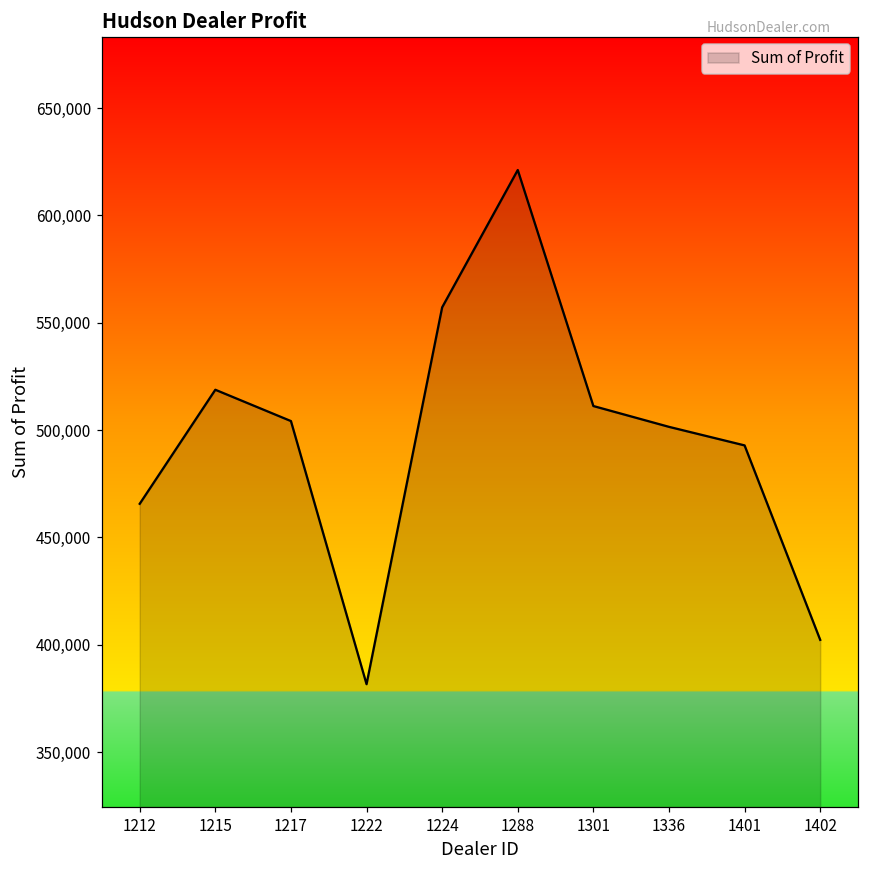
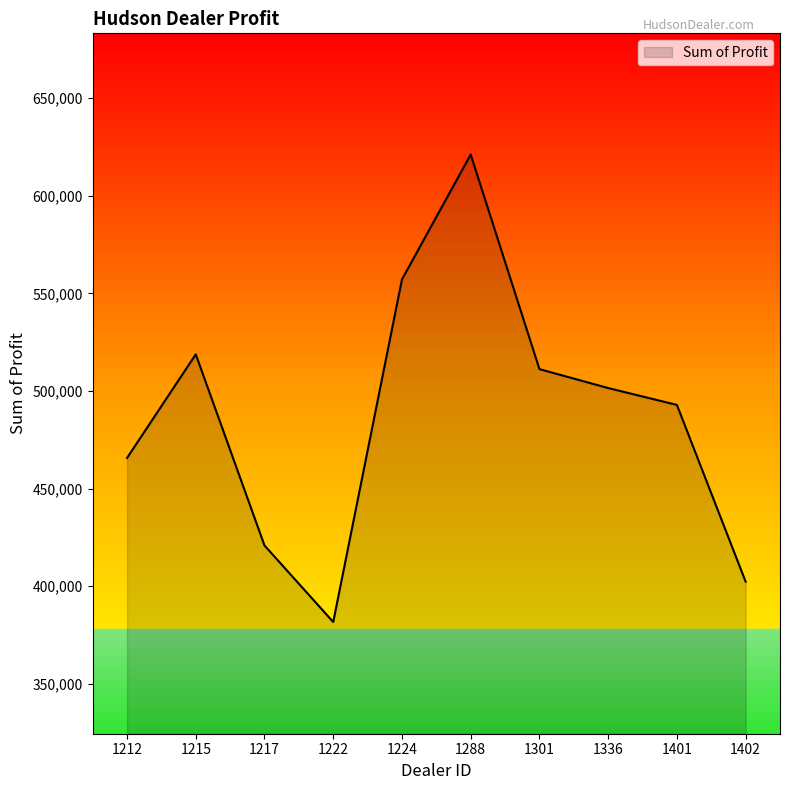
  {
    "1212": "466,000",
    "1215": "519,000",
-   "1217": "504,000",
+   "1217": "421,000",
    "1222": "382,000",
    "1224": "557,000",
    "1288": "621,000",
    "1301": "511,000",
    "1336": "502,000",
    "1401": "493,000",
    "1402": "402,000"
  }
